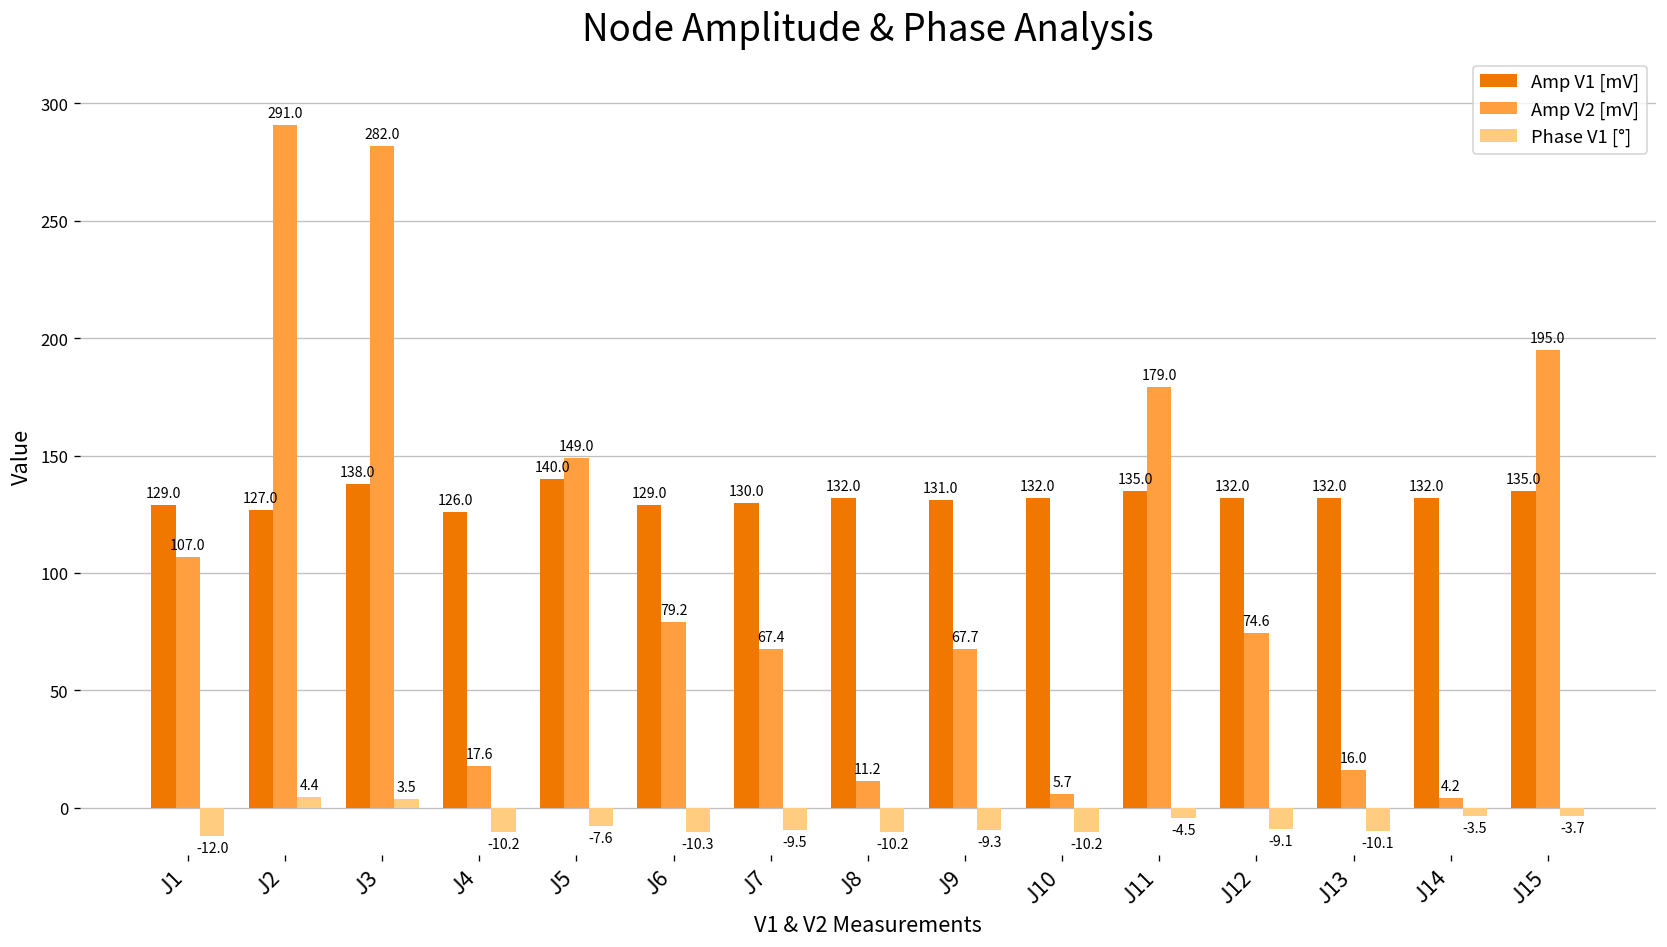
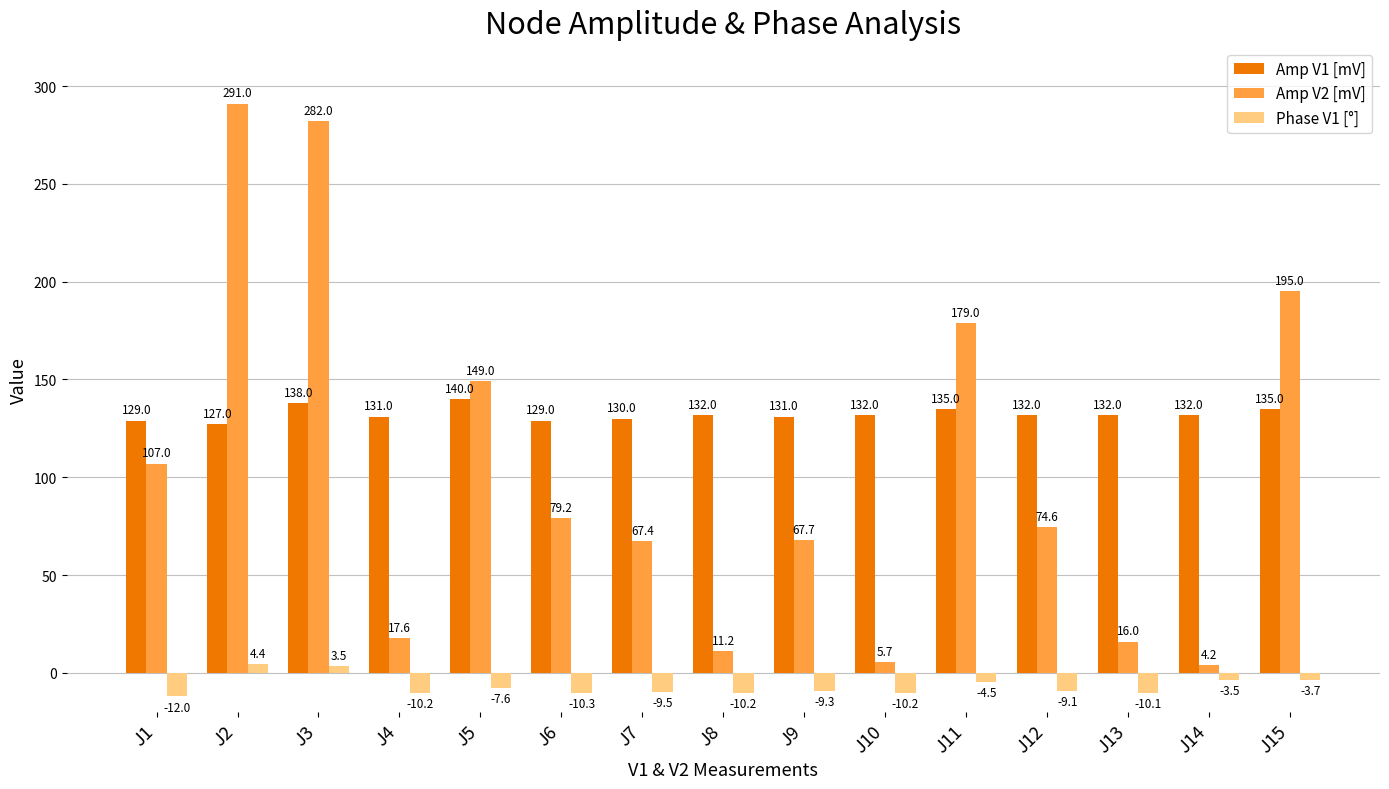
  {
    "Amp V1 [mV]": {
      "J1": 129.0,
      "J2": 127.0,
      "J3": 138.0,
-     "J4": 126.0,
+     "J4": 131.0,
      "J5": 140.0,
      "J6": 129.0,
      "J7": 130.0,
      "J8": 132.0,
      "J9": 131.0,
      "J10": 132.0,
      "J11": 135.0,
      "J12": 132.0,
      "J13": 132.0,
      "J14": 132.0,
      "J15": 135.0
    },
    "Amp V2 [mV]": {
      "J1": 107.0,
      "J2": 291.0,
      "J3": 282.0,
      "J4": 17.6,
      "J5": 149.0,
      "J6": 79.2,
      "J7": 67.4,
      "J8": 11.2,
      "J9": 67.7,
      "J10": 5.7,
      "J11": 179.0,
      "J12": 74.6,
      "J13": 16.0,
      "J14": 4.2,
      "J15": 195.0
    },
    "Phase V1 [°]": {
      "J1": -12.0,
      "J2": 4.4,
      "J3": 3.5,
      "J4": -10.2,
      "J5": -7.6,
      "J6": -10.3,
      "J7": -9.5,
      "J8": -10.2,
      "J9": -9.3,
      "J10": -10.2,
      "J11": -4.5,
      "J12": -9.1,
      "J13": -10.1,
      "J14": -3.5,
      "J15": -3.7
    }
  }
